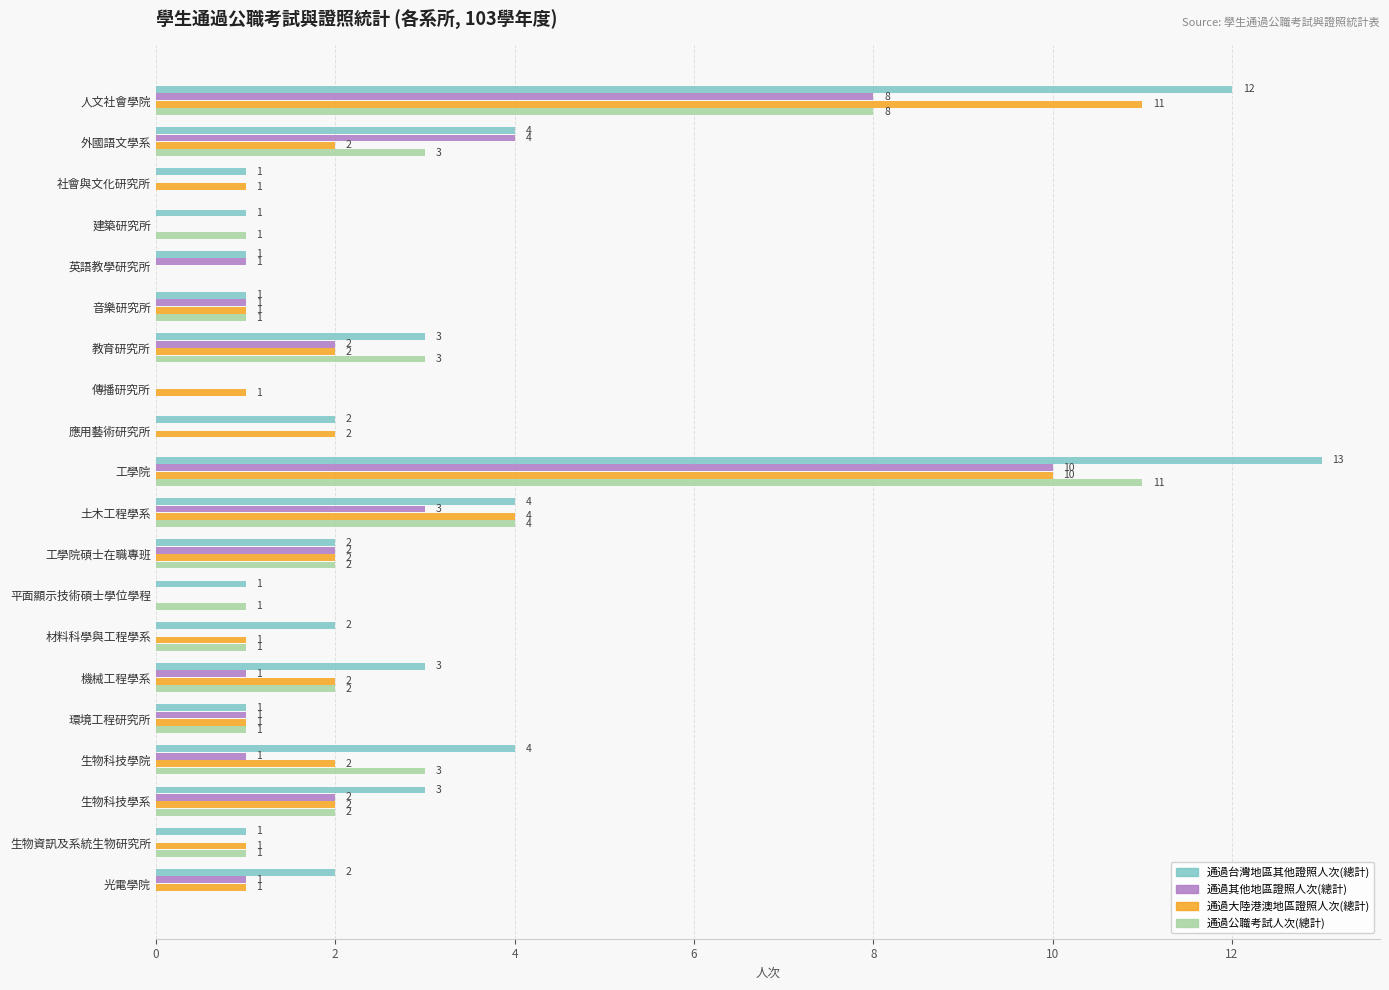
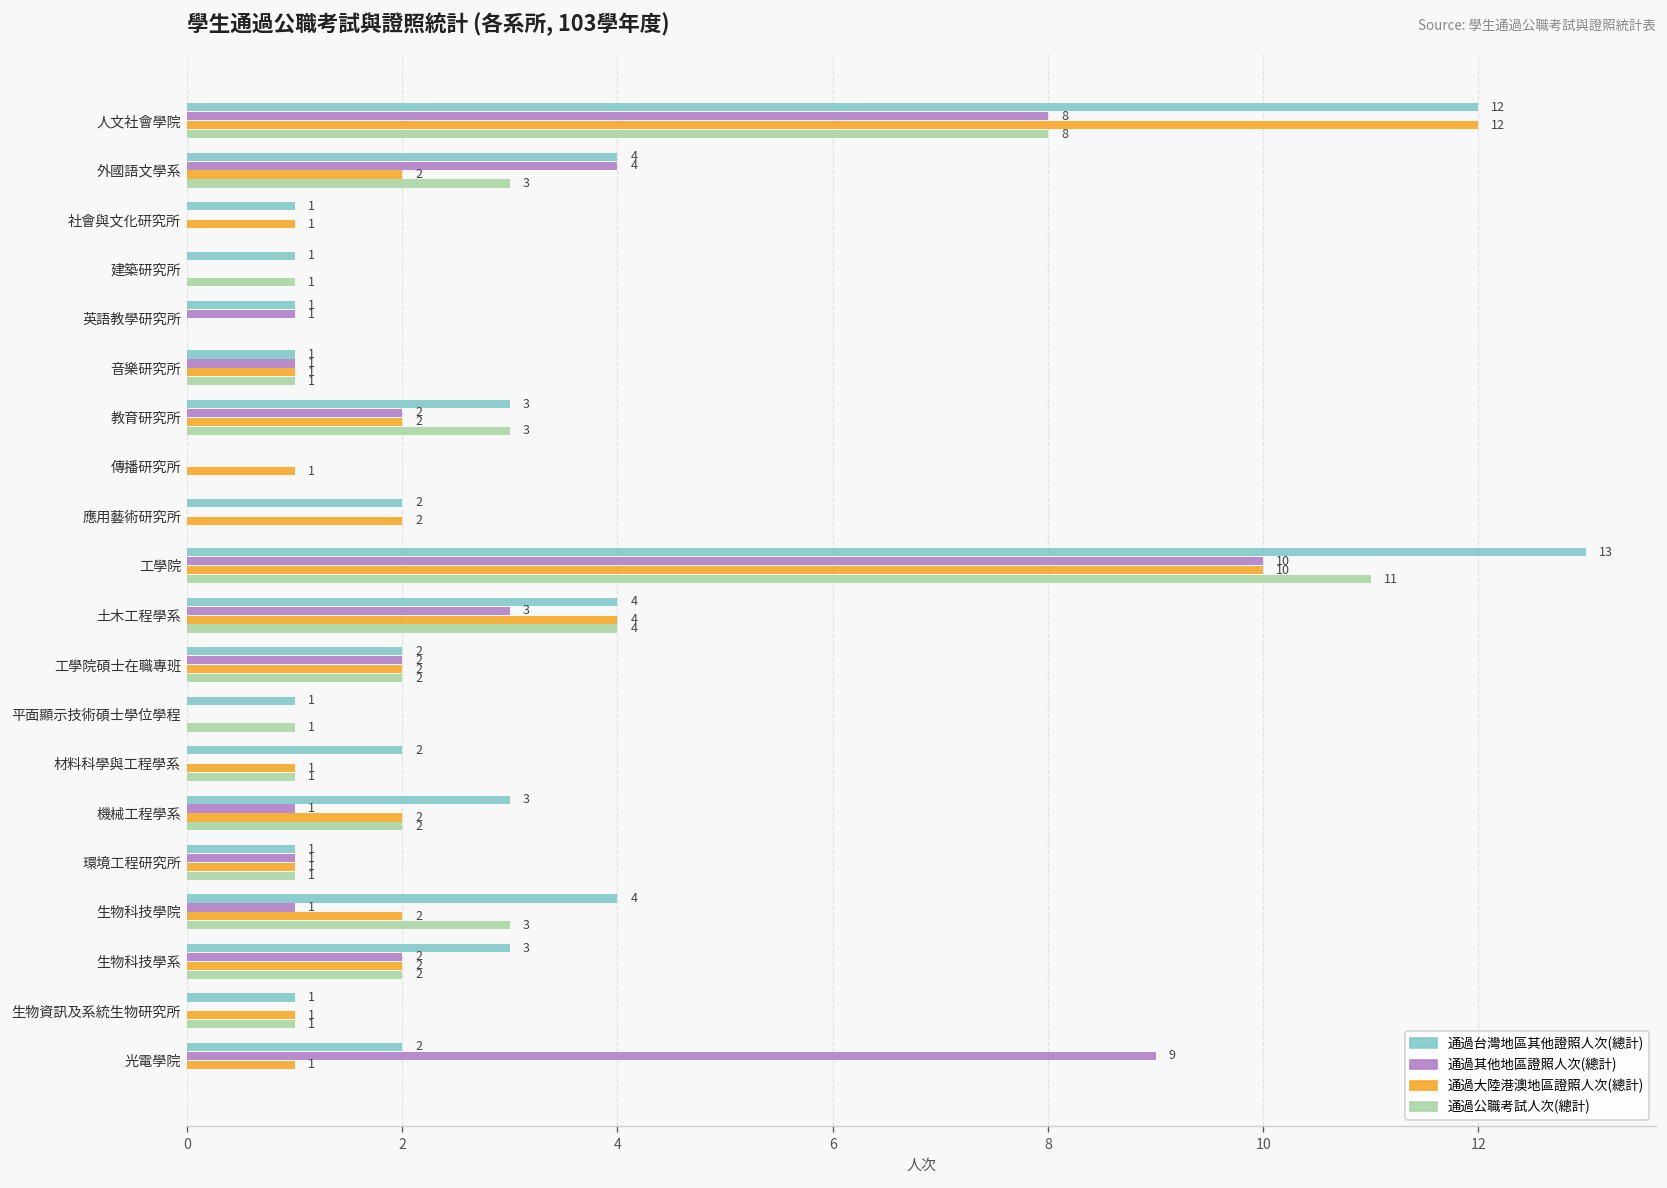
  {
    "通過其他地區證照人次(總計)": {
      "人文社會學院": 8,
      "土木工程學系": 3,
      "機械工程學系": 1,
      "生物科技學院": 1,
-     "光電學院": 1
+     "光電學院": 9
    },
    "通過大陸港澳地區證照人次(總計)": {
-     "人文社會學院": 11,
+     "人文社會學院": 12,
      "外國語文學系": 2,
      "社會與文化研究所": 1,
      "傳播研究所": 1,
      "應用藝術研究所": 2,
      "生物科技學院": 2
    }
  }
